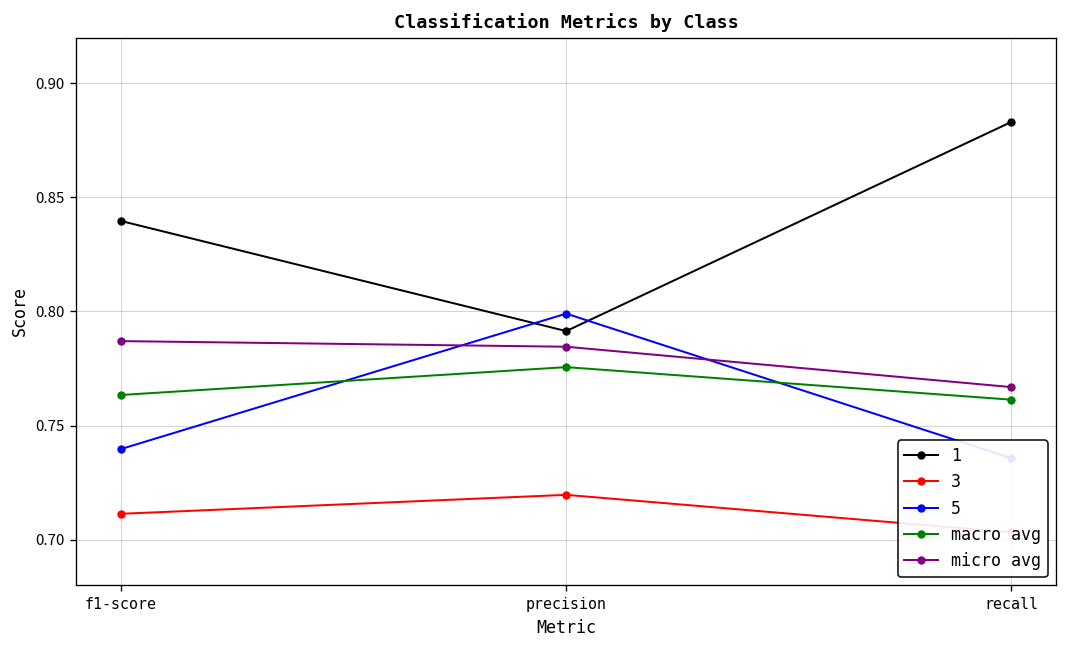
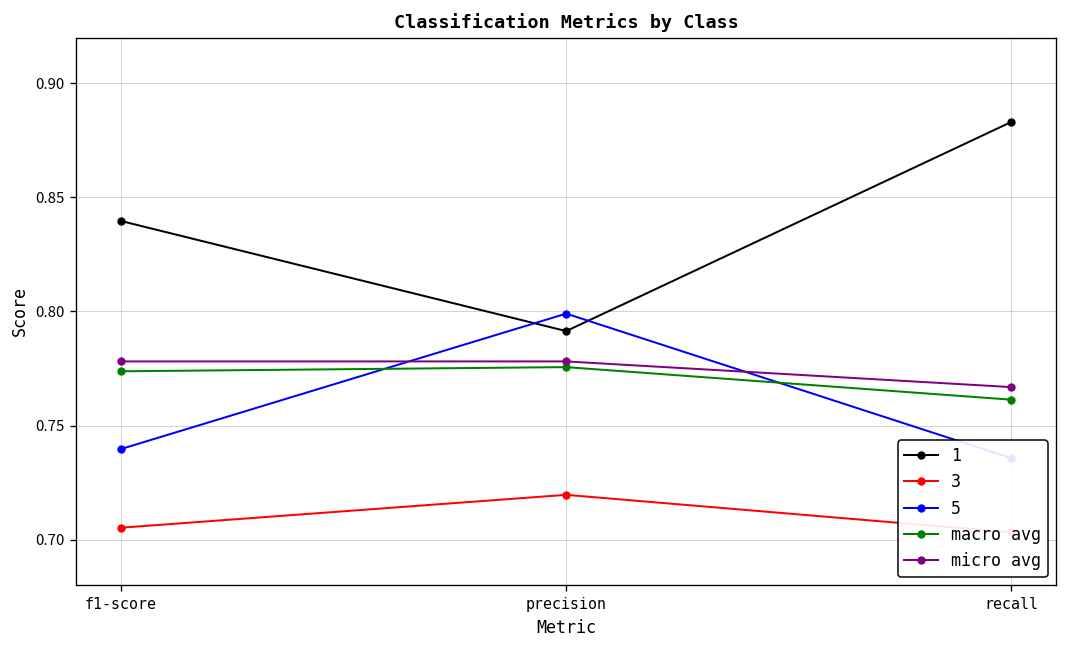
  {
    "1": {
      "f1-score": 0.840,
      "precision": 0.791,
      "recall": 0.883
    },
    "3": {
-     "f1-score": 0.711,
+     "f1-score": 0.705,
      "precision": 0.720
    },
    "5": {
      "f1-score": 0.740,
      "precision": 0.799
    },
    "macro avg": {
-     "f1-score": 0.763,
+     "f1-score": 0.774,
      "precision": 0.776,
      "recall": 0.761
    },
    "micro avg": {
-     "f1-score": 0.787,
-     "precision": 0.785,
+     "f1-score": 0.778,
+     "precision": 0.778,
      "recall": 0.767
    }
  }
